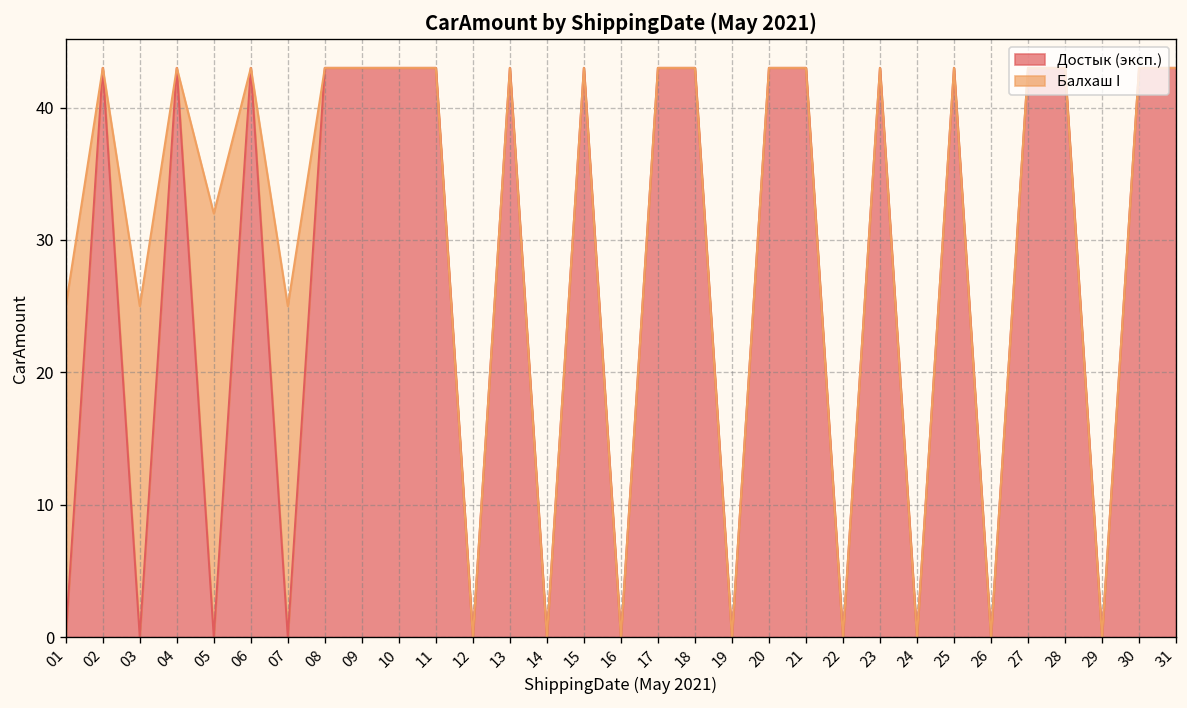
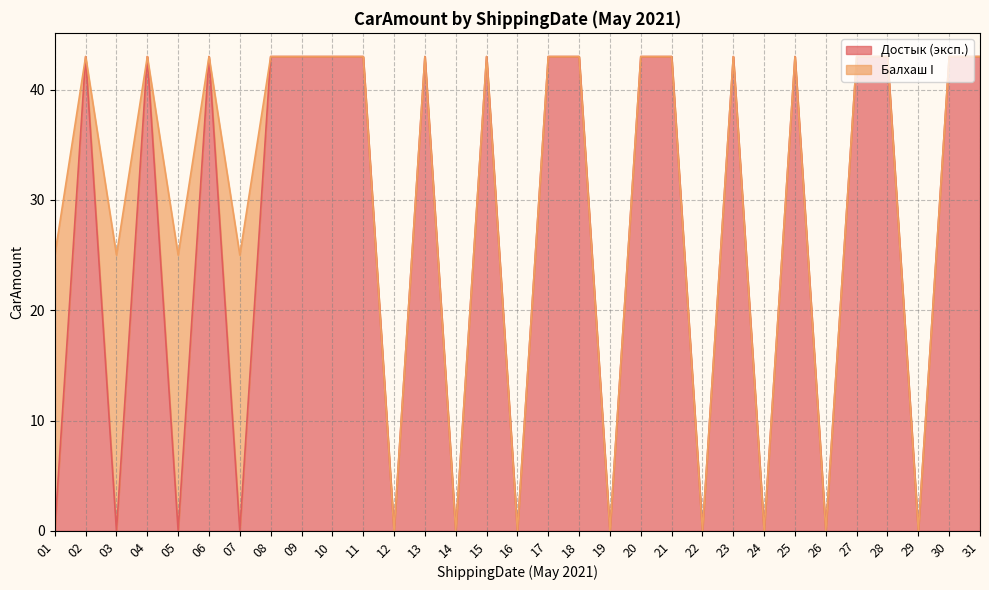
  {
    "Достык (эксп.)": {
      "01": 0,
      "03": 0,
      "05": 0,
      "07": 0
    },
    "Балхаш I": {
      "01": 25,
      "03": 25,
-     "05": 32,
+     "05": 25,
      "07": 25
    }
  }
